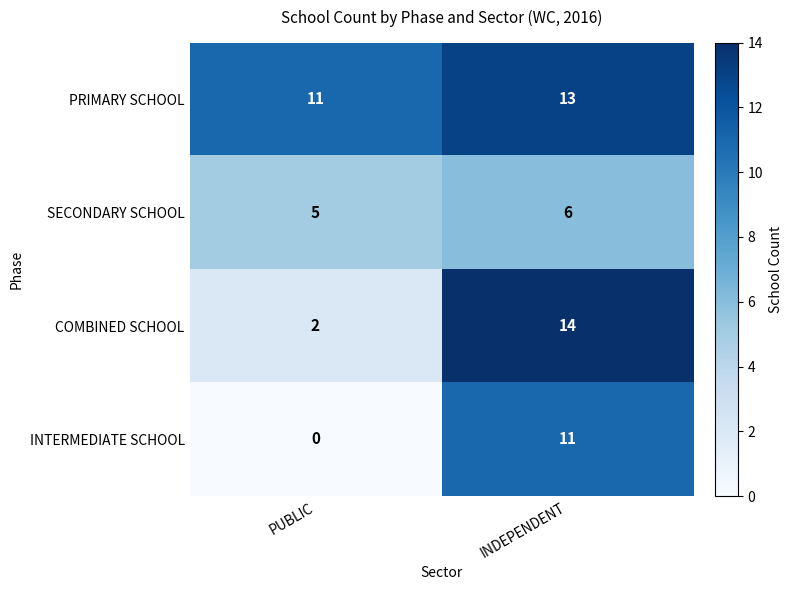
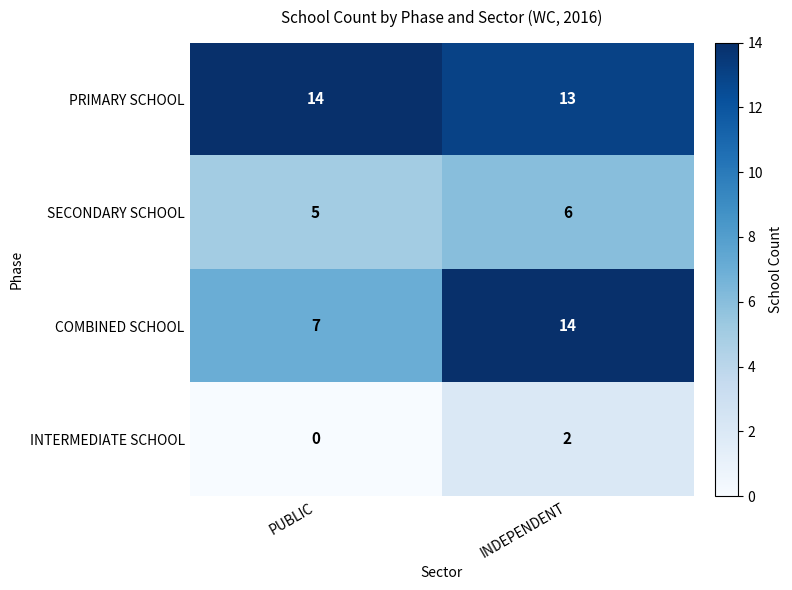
  {
    "PRIMARY SCHOOL": {
-     "PUBLIC": 11,
+     "PUBLIC": 14,
      "INDEPENDENT": 13
    },
    "SECONDARY SCHOOL": {
      "PUBLIC": 5,
      "INDEPENDENT": 6
    },
    "COMBINED SCHOOL": {
-     "PUBLIC": 2,
+     "PUBLIC": 7,
      "INDEPENDENT": 14
    },
    "INTERMEDIATE SCHOOL": {
      "PUBLIC": 0,
-     "INDEPENDENT": 11
+     "INDEPENDENT": 2
    }
  }
